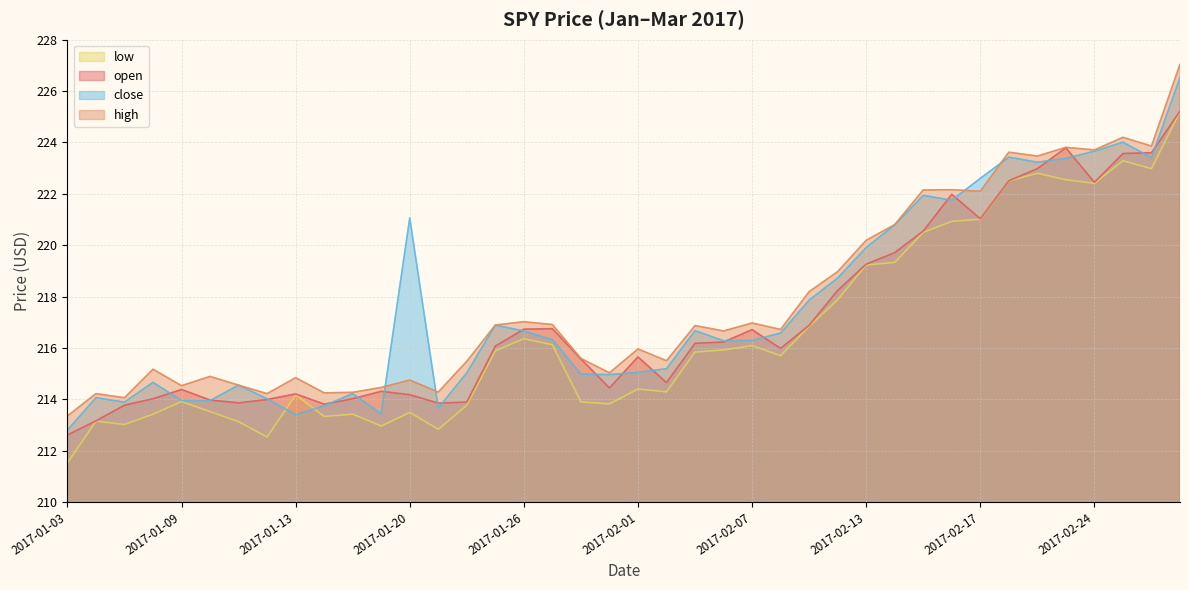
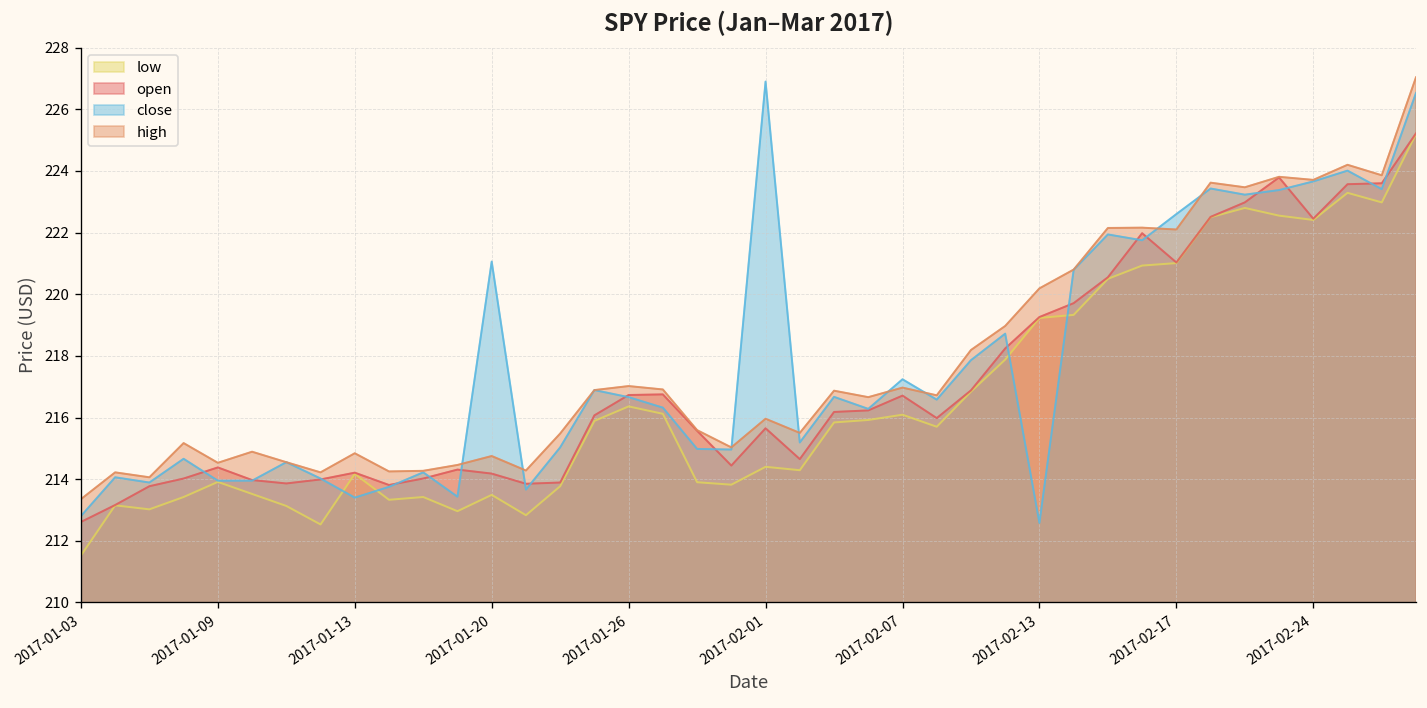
  {
    "close": {
      "2017-01-03": 212.8,
      "2017-01-13": 213.4,
      "2017-01-20": 221.1,
-     "2017-02-01": 215.1,
-     "2017-02-07": 216.3,
-     "2017-02-13": 219.9,
+     "2017-02-01": 226.9,
+     "2017-02-07": 217.2,
+     "2017-02-13": 212.6,
      "2017-02-17": 222.6
    }
  }
